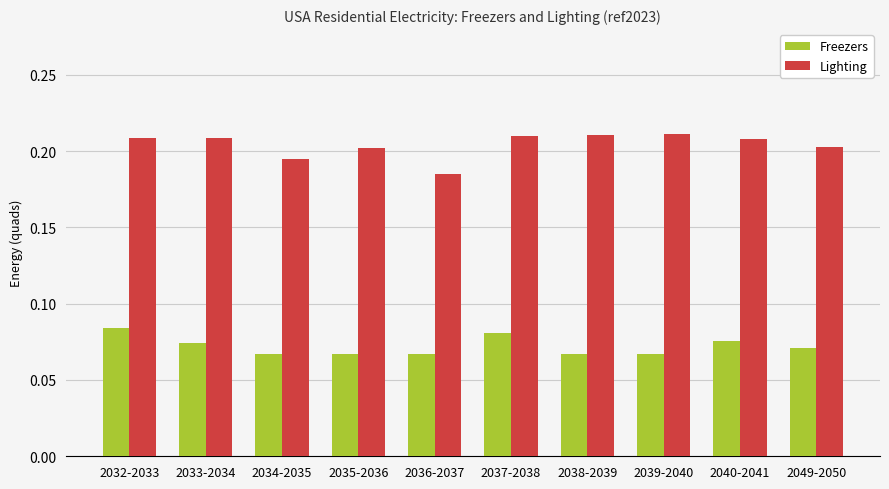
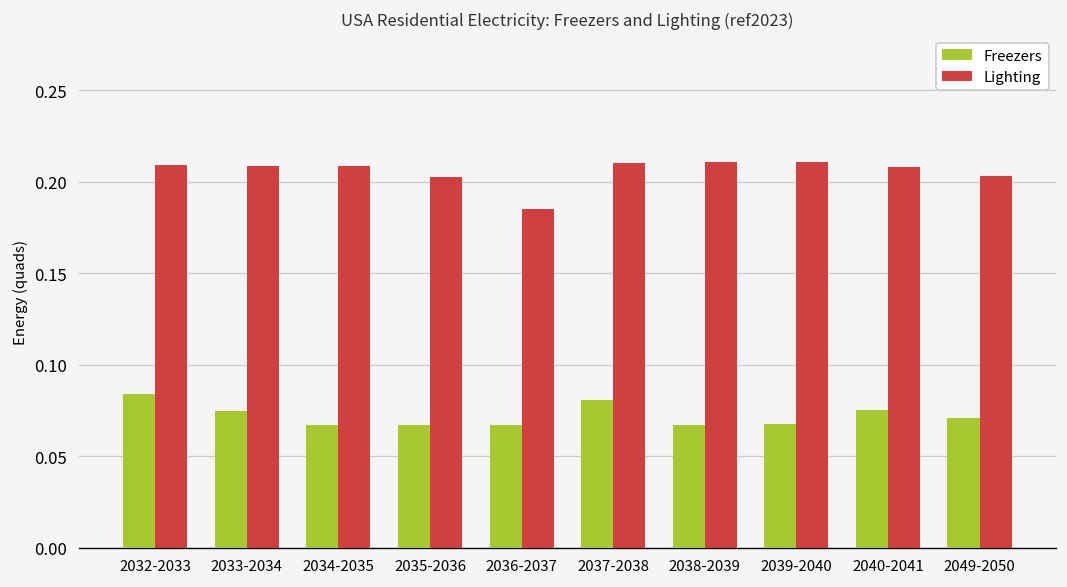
  {
    "Freezers": {
      "2032-2033": 0.084,
      "2033-2034": 0.074,
      "2034-2035": 0.067,
      "2035-2036": 0.067,
      "2036-2037": 0.067,
      "2037-2038": 0.081,
      "2038-2039": 0.067,
      "2039-2040": 0.067,
      "2040-2041": 0.075,
      "2049-2050": 0.071
    },
    "Lighting": {
      "2032-2033": 0.209,
      "2033-2034": 0.209,
-     "2034-2035": 0.195,
+     "2034-2035": 0.209,
      "2035-2036": 0.202,
      "2036-2037": 0.185,
      "2037-2038": 0.210,
      "2038-2039": 0.211,
      "2039-2040": 0.211,
      "2040-2041": 0.208,
      "2049-2050": 0.203
    }
  }
